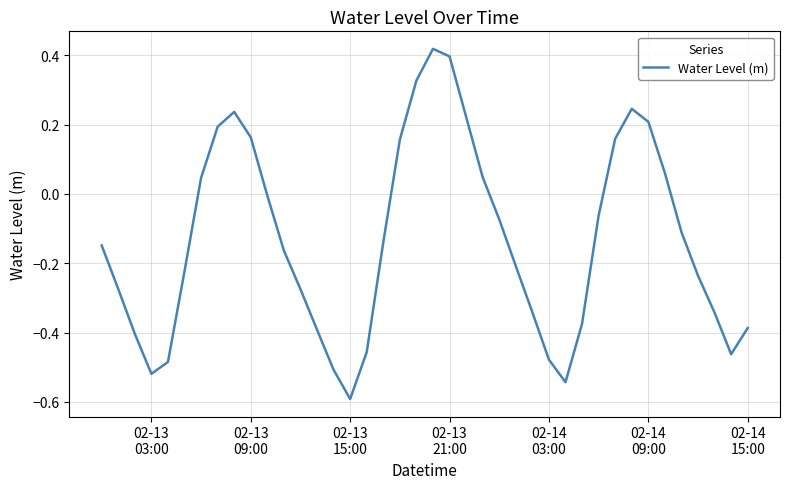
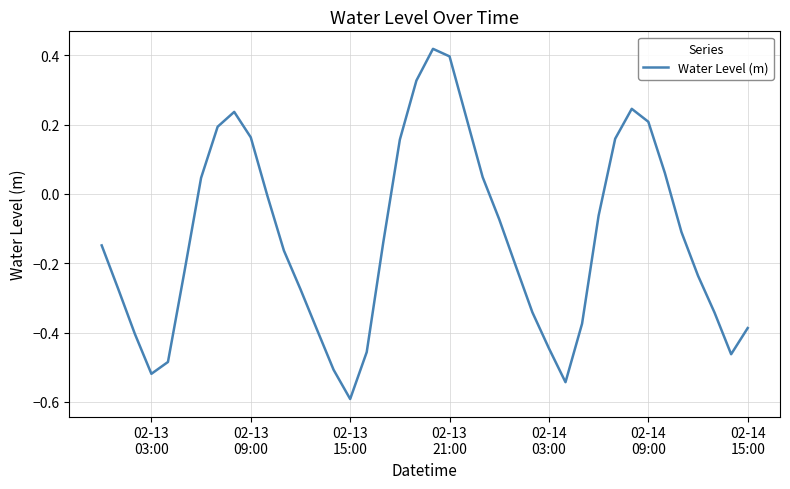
  {
    "02-13 03:00": -0.52,
    "02-13 09:00": 0.16,
    "02-13 15:00": -0.59,
    "02-13 21:00": 0.40,
-   "02-14 03:00": -0.48,
+   "02-14 03:00": -0.45,
    "02-14 09:00": 0.21,
    "02-14 15:00": -0.39
  }
